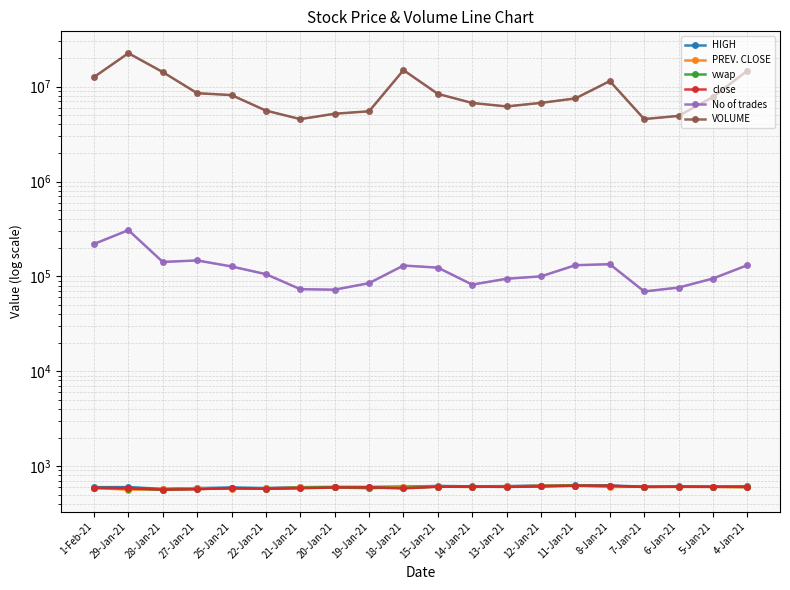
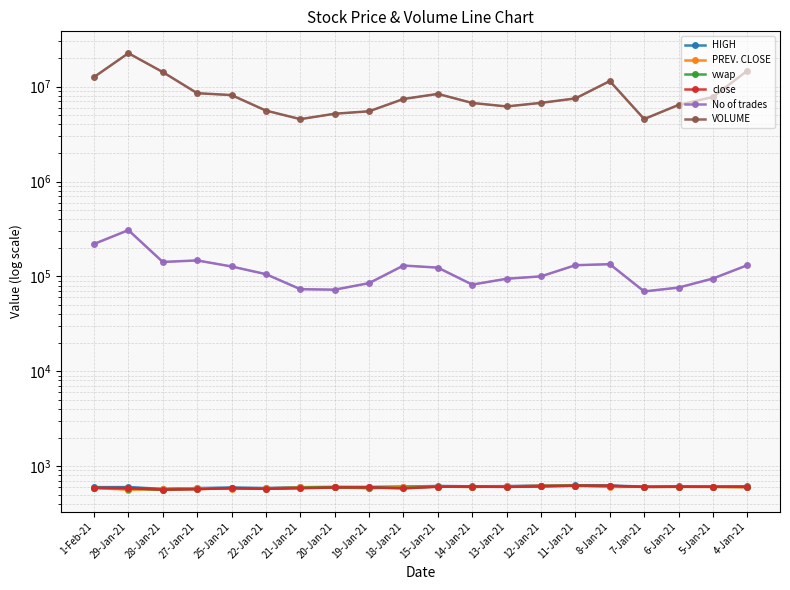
  {
    "VOLUME": {
      "1-Feb-21": 13000000,
      "29-Jan-21": 23000000,
      "28-Jan-21": 14000000,
      "27-Jan-21": 9000000,
      "25-Jan-21": 8000000,
      "22-Jan-21": 6000000,
      "21-Jan-21": 5000000,
      "20-Jan-21": 5000000,
-     "18-Jan-21": 15000000,
+     "18-Jan-21": 7000000,
      "15-Jan-21": 8000000,
      "14-Jan-21": 7000000,
      "13-Jan-21": 6000000,
      "12-Jan-21": 7000000,
      "11-Jan-21": 8000000,
      "8-Jan-21": 11000000,
      "7-Jan-21": 5000000,
-     "6-Jan-21": 5000000
+     "6-Jan-21": 6000000
    }
  }
